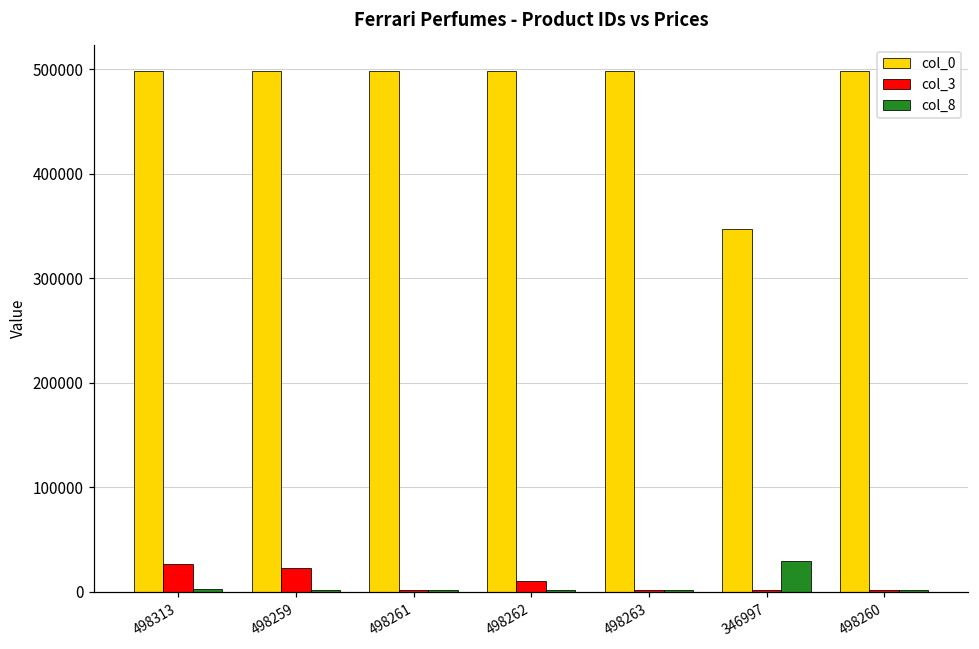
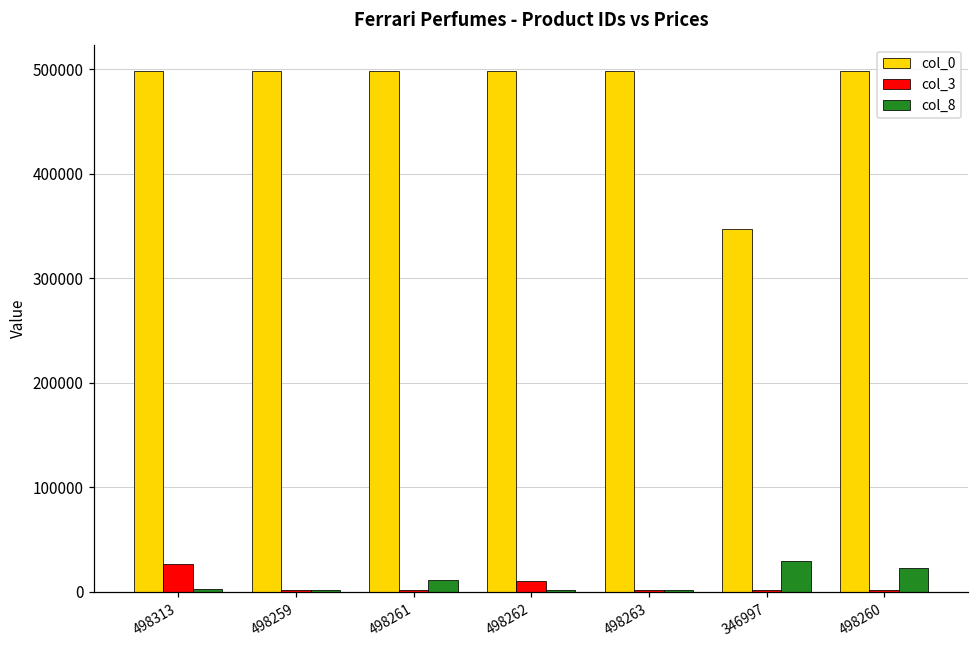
  {
    "col_0": {
      "498313": 500000,
      "498259": 500000,
      "498261": 500000,
      "498262": 500000,
      "498263": 500000,
      "346997": 350000,
      "498260": 500000
    },
    "col_3": {
      "498313": 30000,
-     "498259": 20000,
+     "498259": 0,
      "498262": 10000
    },
    "col_8": {
-     "498261": 0,
+     "498261": 10000,
      "346997": 30000,
-     "498260": 0
+     "498260": 20000
    }
  }
